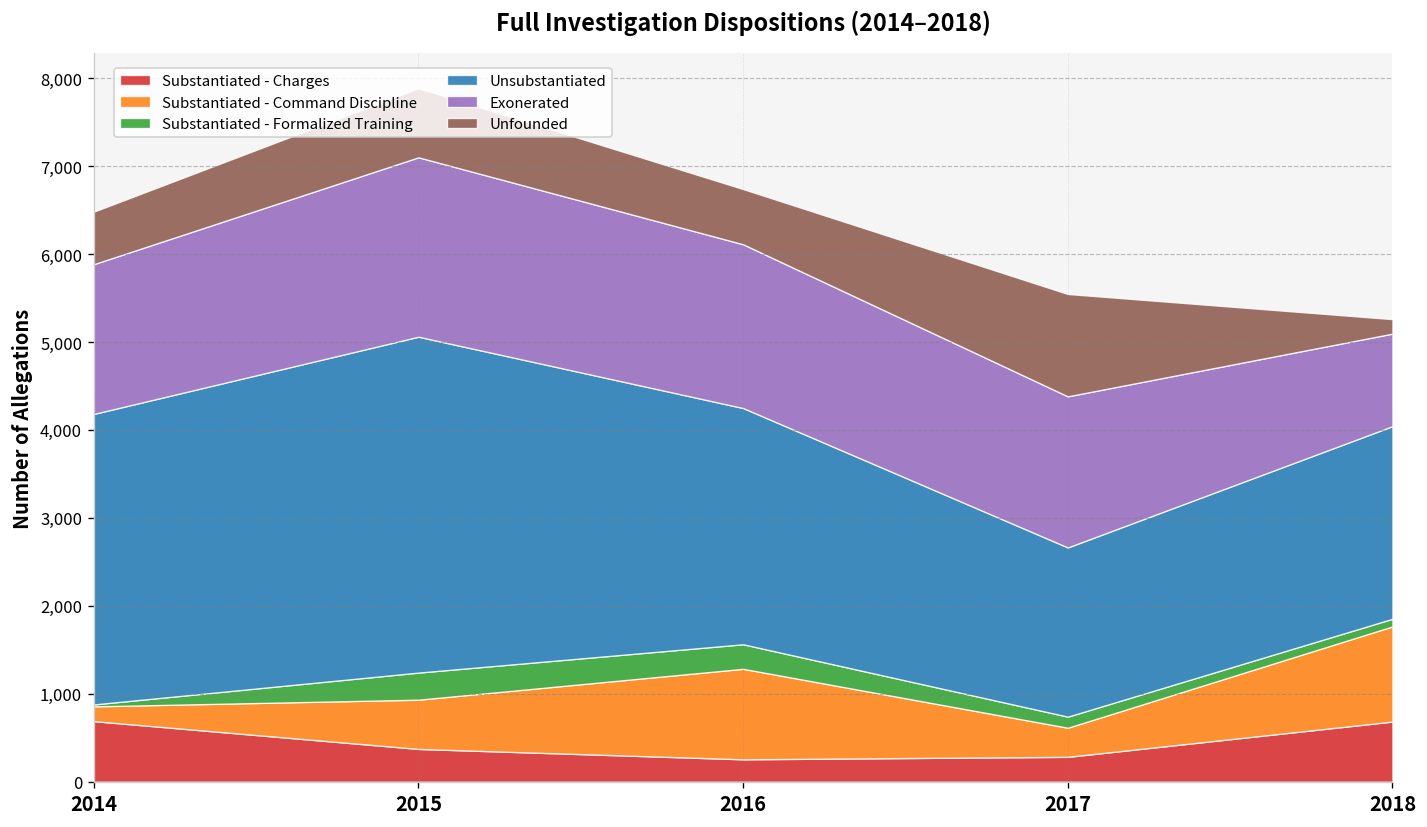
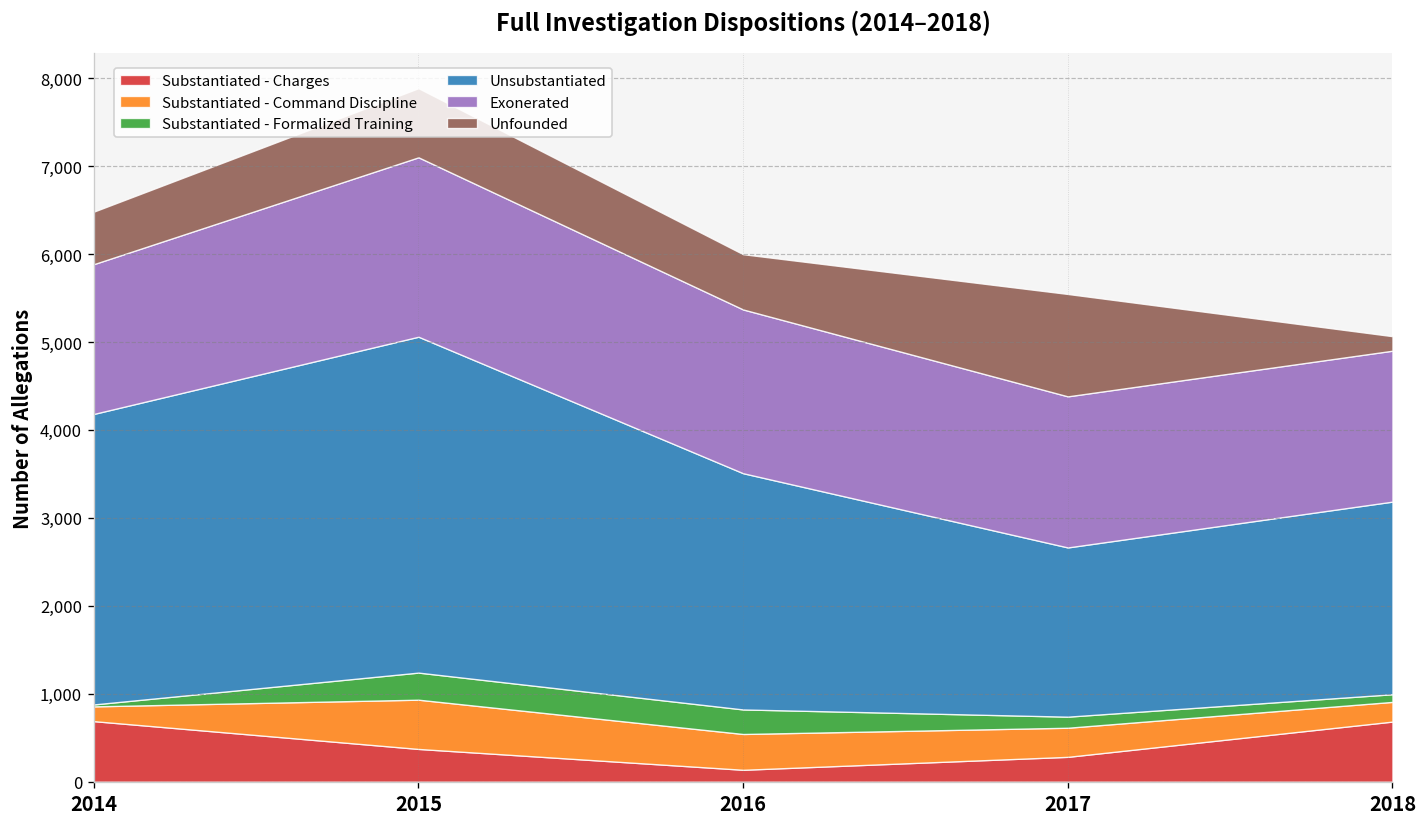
  {
    "Substantiated - Charges": {
      "2014": "700",
      "2015": "400",
-     "2016": "300",
+     "2016": "100",
      "2017": "300",
      "2018": "700"
    },
    "Substantiated - Command Discipline": {
      "2015": "600",
-     "2016": "1,000",
+     "2016": "400",
      "2017": "300",
-     "2018": "1,100"
+     "2018": "200"
    },
    "Substantiated - Formalized Training": {
      "2015": "300",
      "2016": "300",
      "2017": "100",
      "2018": "100"
    },
    "Unsubstantiated": {
      "2014": "3,300",
      "2015": "3,800",
      "2016": "2,700",
      "2017": "1,900",
      "2018": "2,200"
    },
    "Exonerated": {
      "2014": "1,700",
      "2015": "2,000",
      "2016": "1,900",
      "2017": "1,700",
-     "2018": "1,100"
+     "2018": "1,700"
    },
    "Unfounded": {
      "2014": "600",
      "2016": "600",
      "2017": "1,200",
      "2018": "200"
    }
  }
